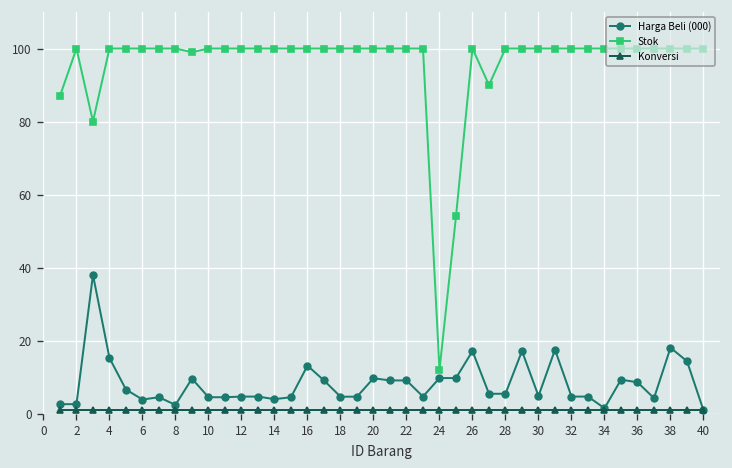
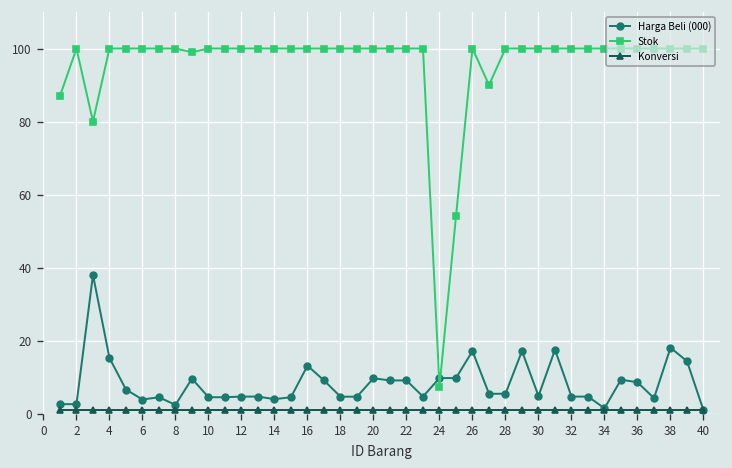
  {
    "Stok": {
      "2": 100,
      "4": 100,
      "6": 100,
      "8": 100,
      "10": 100,
      "12": 100,
      "14": 100,
      "16": 100,
      "18": 100,
      "20": 100,
      "22": 100,
-     "24": 12,
+     "24": 7,
      "26": 100,
      "28": 100,
      "30": 100,
      "32": 100,
      "34": 100
    }
  }
